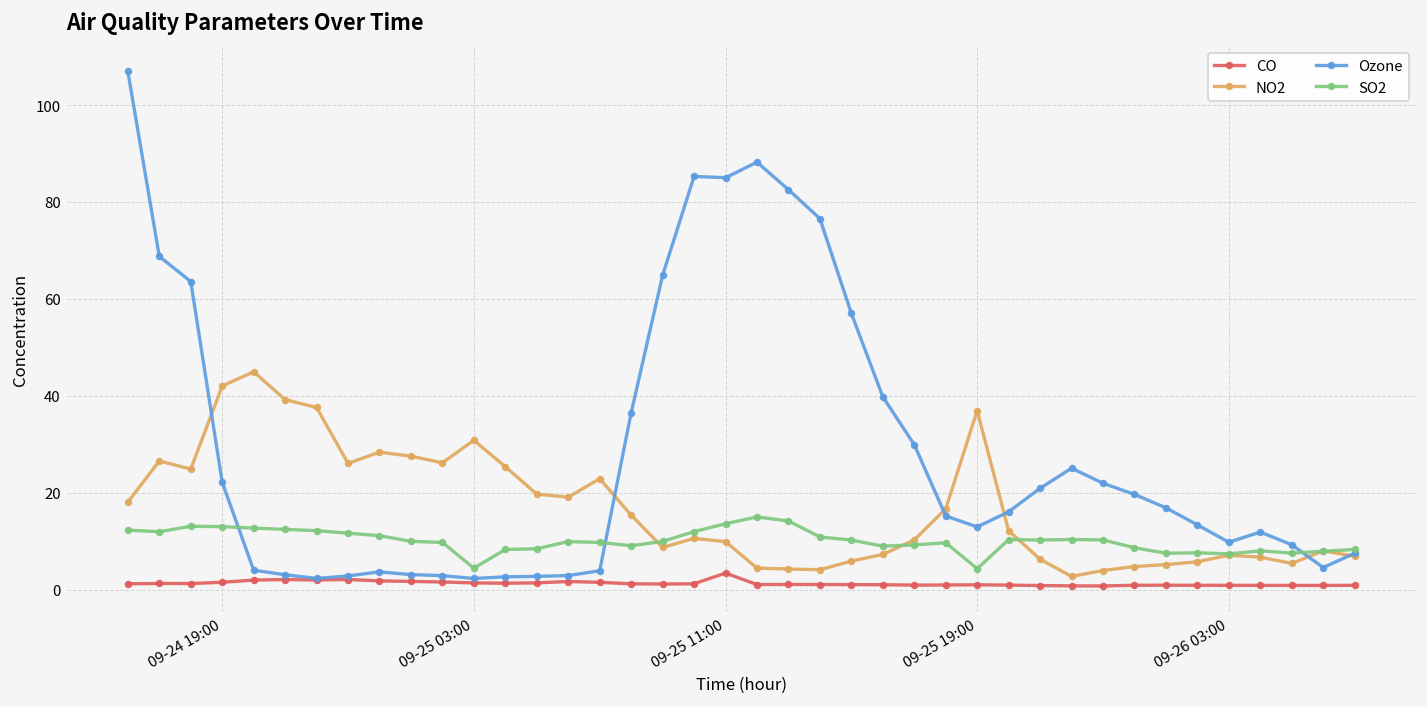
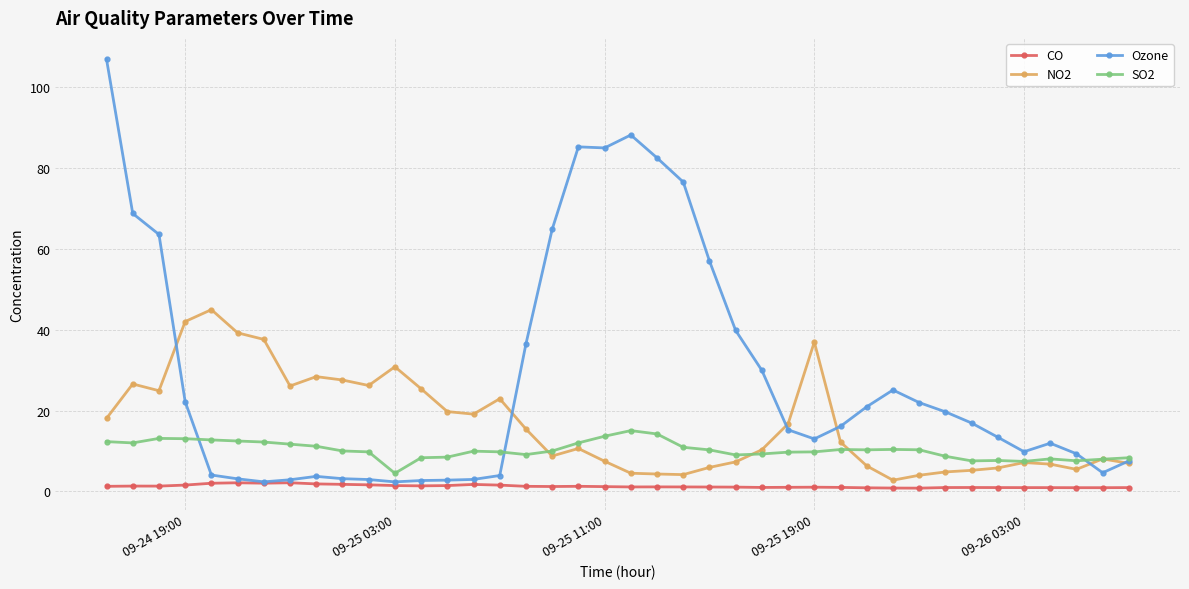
  {
    "CO": {
      "09-24 19:00": 2,
      "09-25 03:00": 1,
-     "09-25 11:00": 3,
+     "09-25 11:00": 1,
      "09-25 19:00": 1,
      "09-26 03:00": 1
    },
    "NO2": {
      "09-24 19:00": 42,
      "09-25 03:00": 31,
-     "09-25 11:00": 10,
+     "09-25 11:00": 7,
      "09-25 19:00": 37
    },
    "Ozone": {
      "09-24 19:00": 22,
      "09-25 03:00": 2,
      "09-25 11:00": 85,
      "09-25 19:00": 13,
      "09-26 03:00": 10
    },
    "SO2": {
      "09-24 19:00": 13,
      "09-25 03:00": 4,
      "09-25 11:00": 14,
-     "09-25 19:00": 4
+     "09-25 19:00": 10
    }
  }
